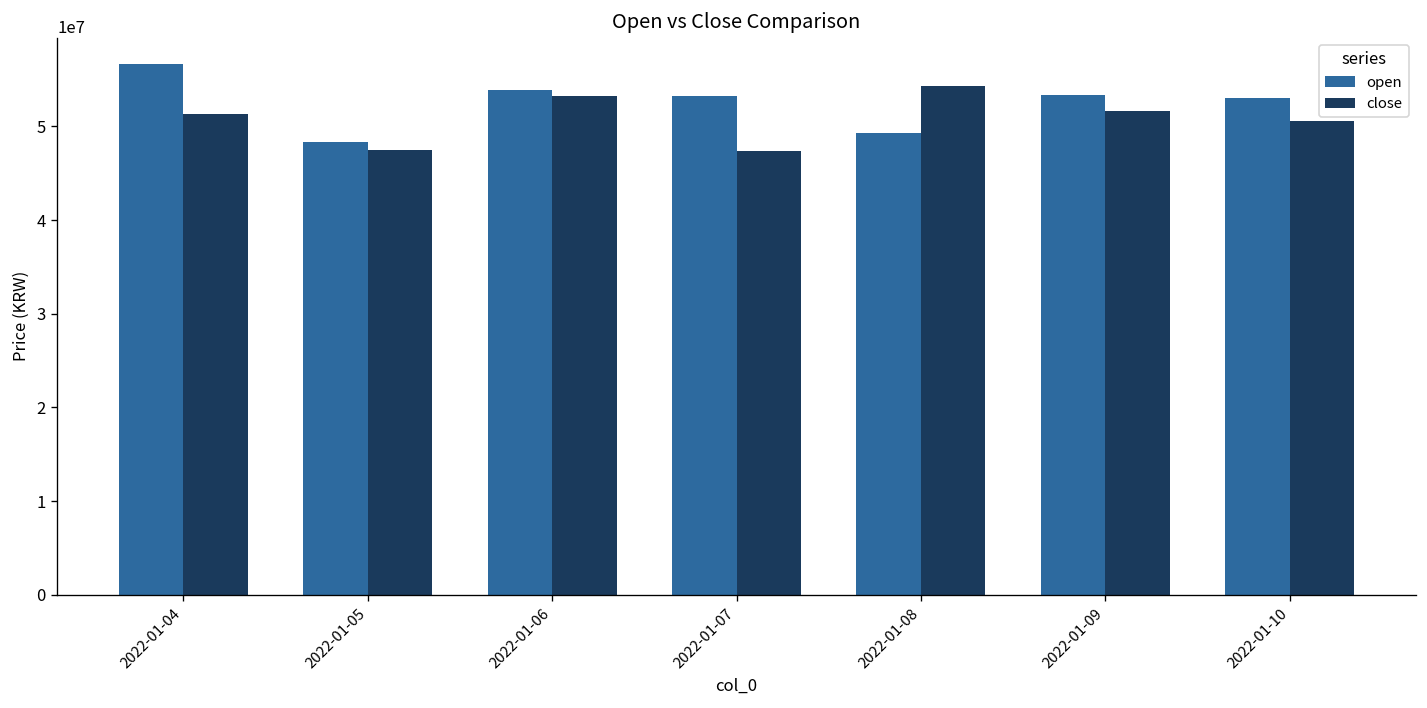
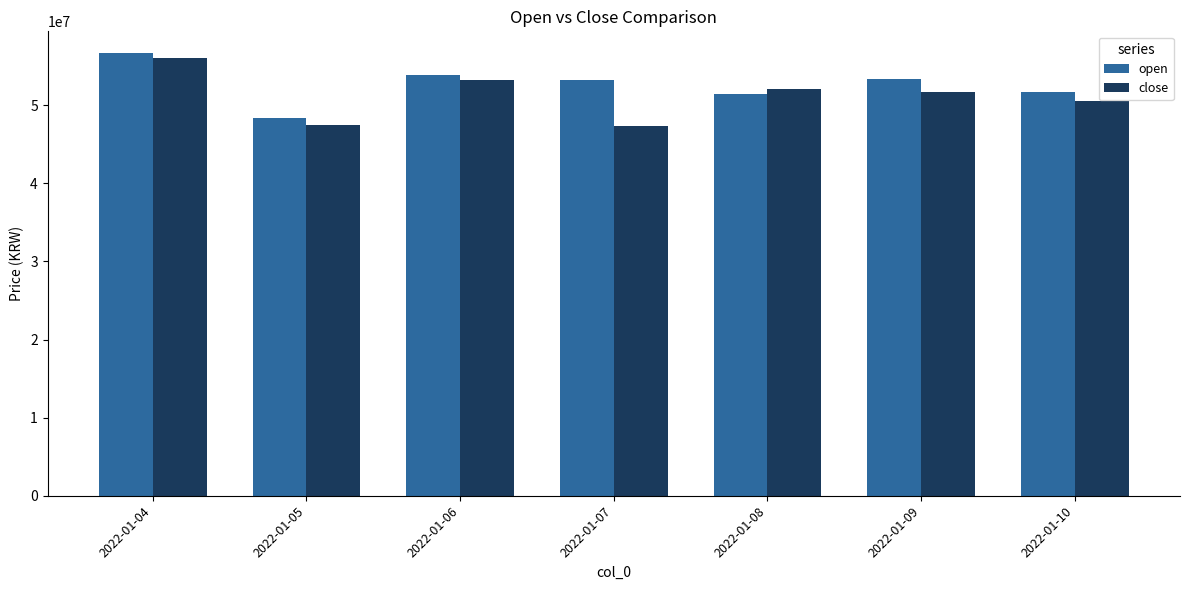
  {
    "open": {
      "2022-01-04": 57000000,
      "2022-01-05": 48000000,
      "2022-01-06": 54000000,
      "2022-01-07": 53000000,
-     "2022-01-08": 49000000,
+     "2022-01-08": 51000000,
      "2022-01-09": 53000000,
-     "2022-01-10": 53000000
+     "2022-01-10": 52000000
    },
    "close": {
-     "2022-01-04": 51000000,
+     "2022-01-04": 56000000,
      "2022-01-05": 47000000,
      "2022-01-06": 53000000,
      "2022-01-07": 47000000,
-     "2022-01-08": 54000000,
+     "2022-01-08": 52000000,
      "2022-01-09": 52000000,
      "2022-01-10": 51000000
    }
  }
